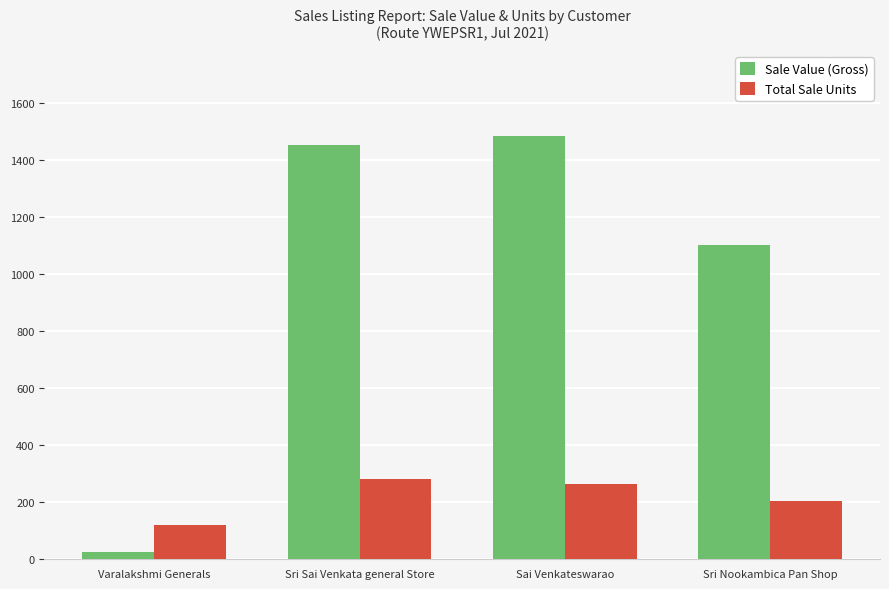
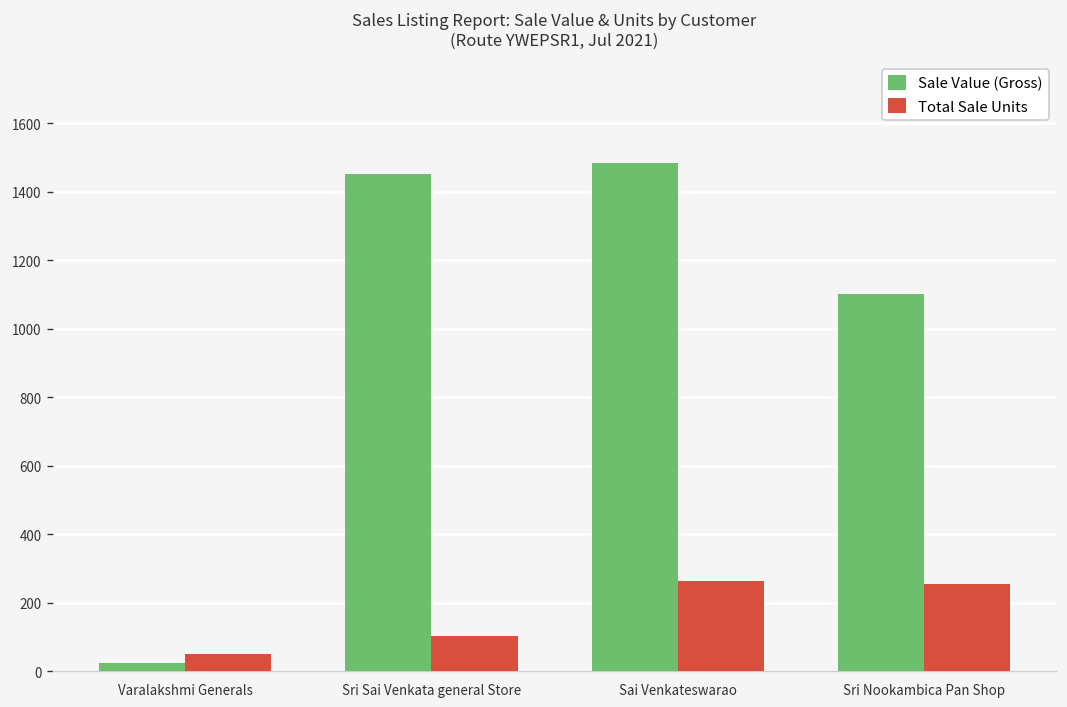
  {
    "Sale Value (Gross)": {
      "Varalakshmi Generals": 30,
      "Sri Sai Venkata general Store": 1450,
      "Sai Venkateswarao": 1480,
      "Sri Nookambica Pan Shop": 1100
    },
    "Total Sale Units": {
-     "Varalakshmi Generals": 120,
-     "Sri Sai Venkata general Store": 280,
+     "Varalakshmi Generals": 50,
+     "Sri Sai Venkata general Store": 100,
      "Sai Venkateswarao": 270,
-     "Sri Nookambica Pan Shop": 210
+     "Sri Nookambica Pan Shop": 260
    }
  }
